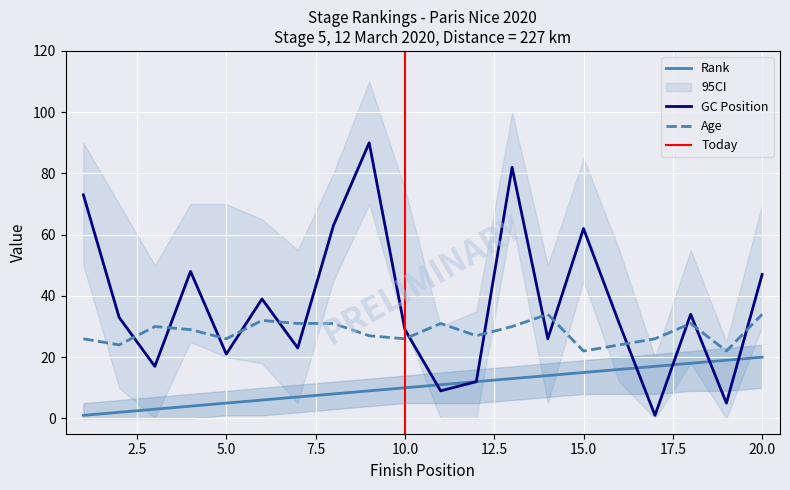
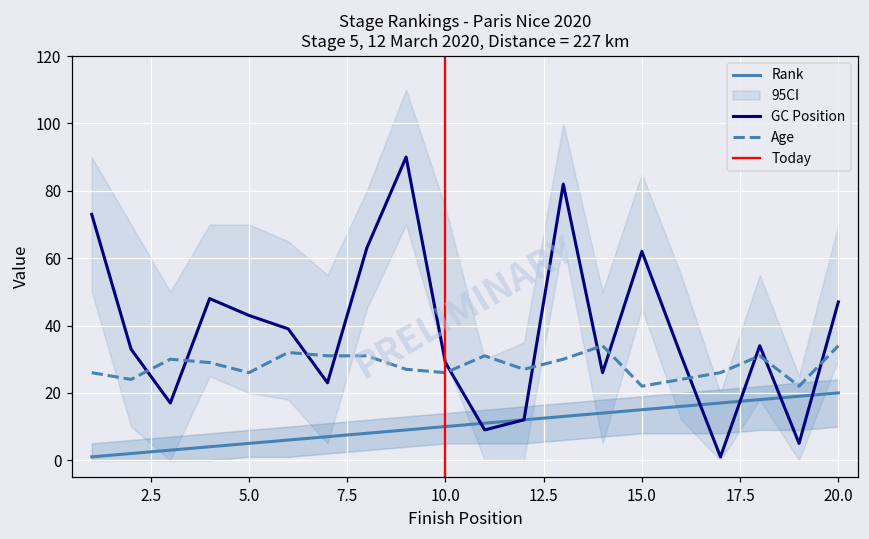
  {
    "GC Position": {
-     "5.0": 21,
+     "5.0": 43,
      "10.0": 29,
      "15.0": 62,
      "20.0": 47
    }
  }
